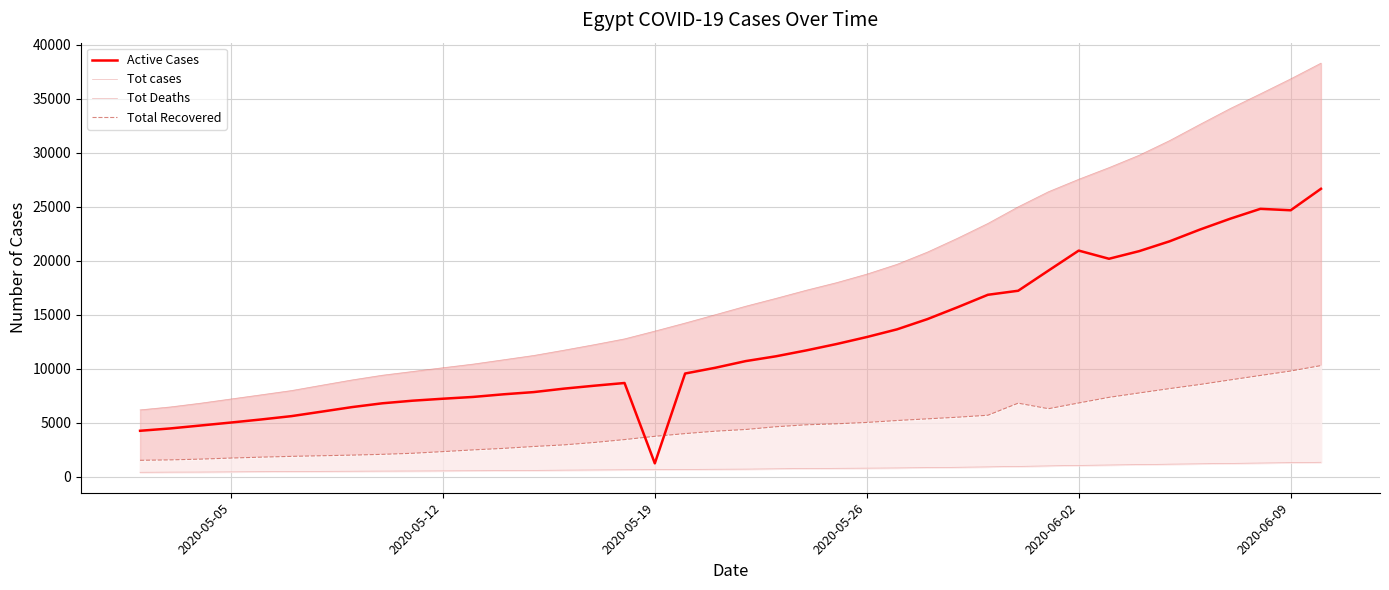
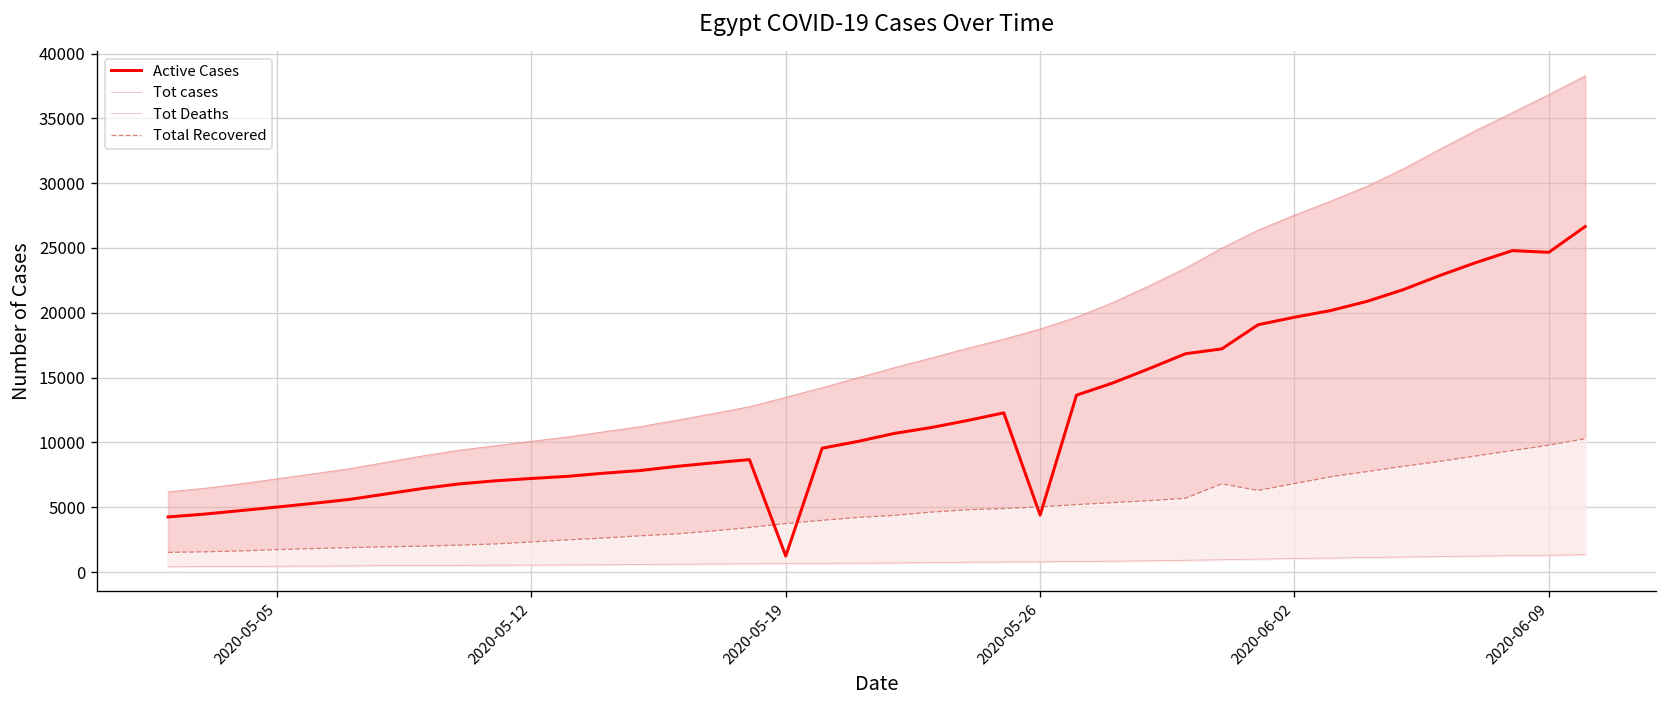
  {
    "Active Cases": {
      "2020-05-05": 5000,
      "2020-05-12": 7200,
      "2020-05-19": 1200,
-     "2020-05-26": 12900,
-     "2020-06-02": 20900,
+     "2020-05-26": 4400,
+     "2020-06-02": 19700,
      "2020-06-09": 24700
    }
  }
